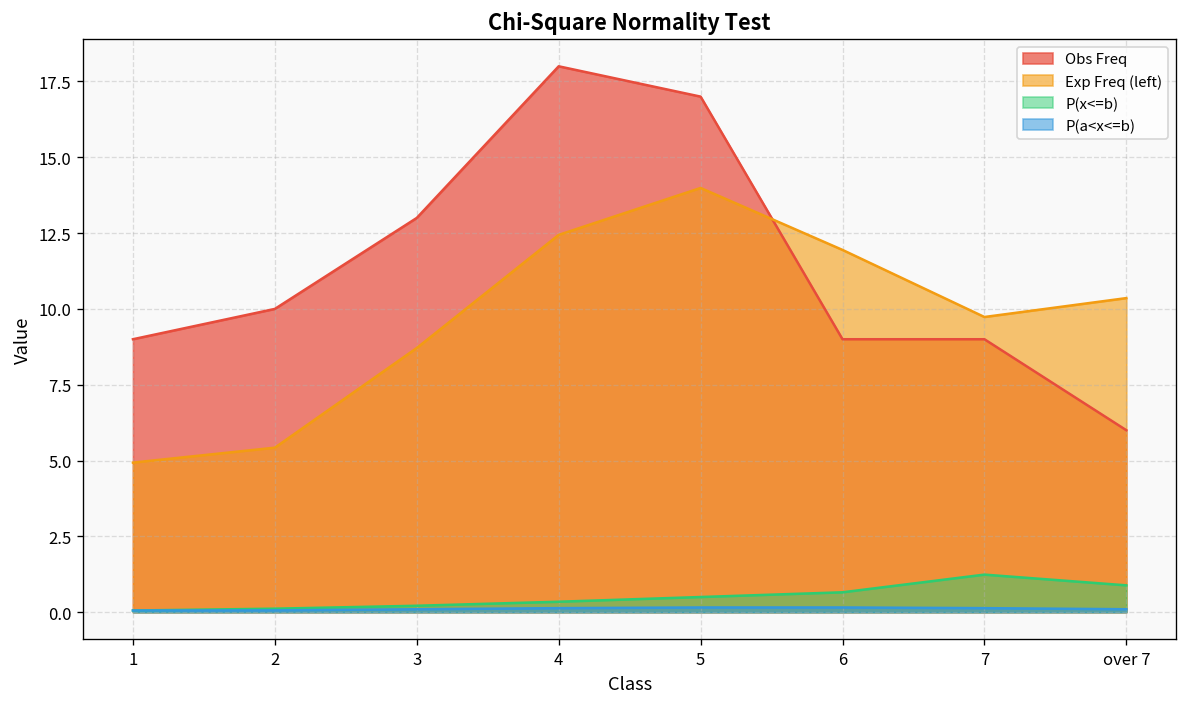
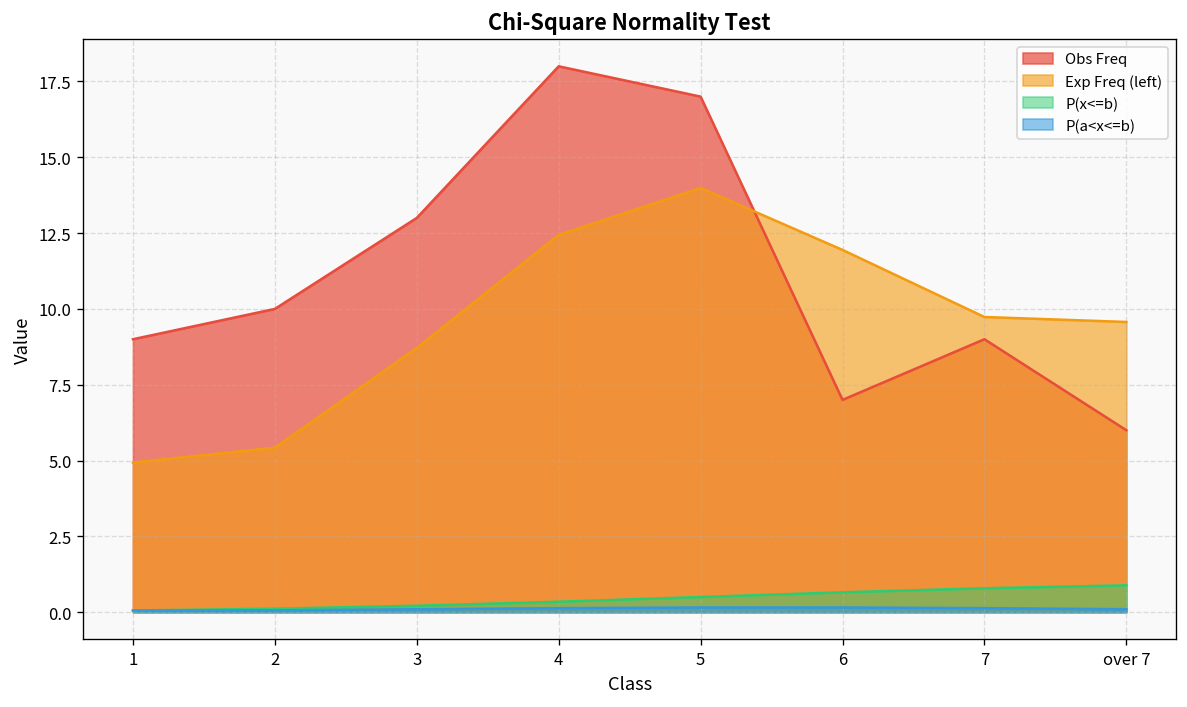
  {
    "Obs Freq": {
      "1": 9,
      "2": 10,
      "3": 13,
      "4": 18,
      "5": 17,
-     "6": 9,
+     "6": 7,
      "7": 9,
      "over 7": 6
    },
    "Exp Freq (left)": {
      "1": 4.9,
      "2": 5.4,
      "3": 8.7,
      "4": 12.4,
      "5": 14.0,
      "6": 11.9,
      "7": 9.7,
-     "over 7": 10.4
+     "over 7": 9.6
    },
    "P(x<=b)": {
      "3": 0.2,
      "4": 0.3,
      "5": 0.5,
      "6": 0.7,
-     "7": 1.2,
+     "7": 0.8,
      "over 7": 0.9
    },
    "P(a<x<=b)": {
      "3": 0.1,
      "4": 0.1,
      "5": 0.2,
      "6": 0.2,
      "7": 0.1,
      "over 7": 0.1
    }
  }
